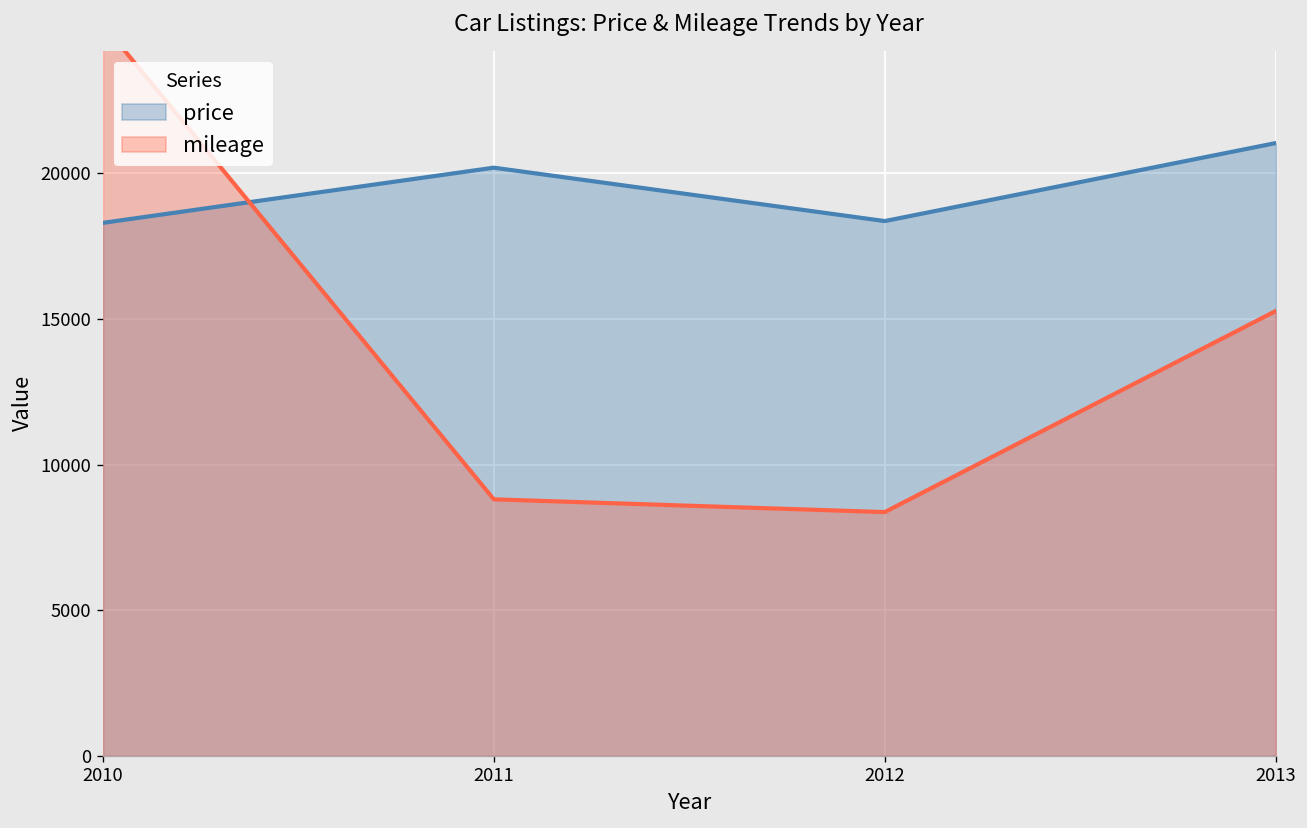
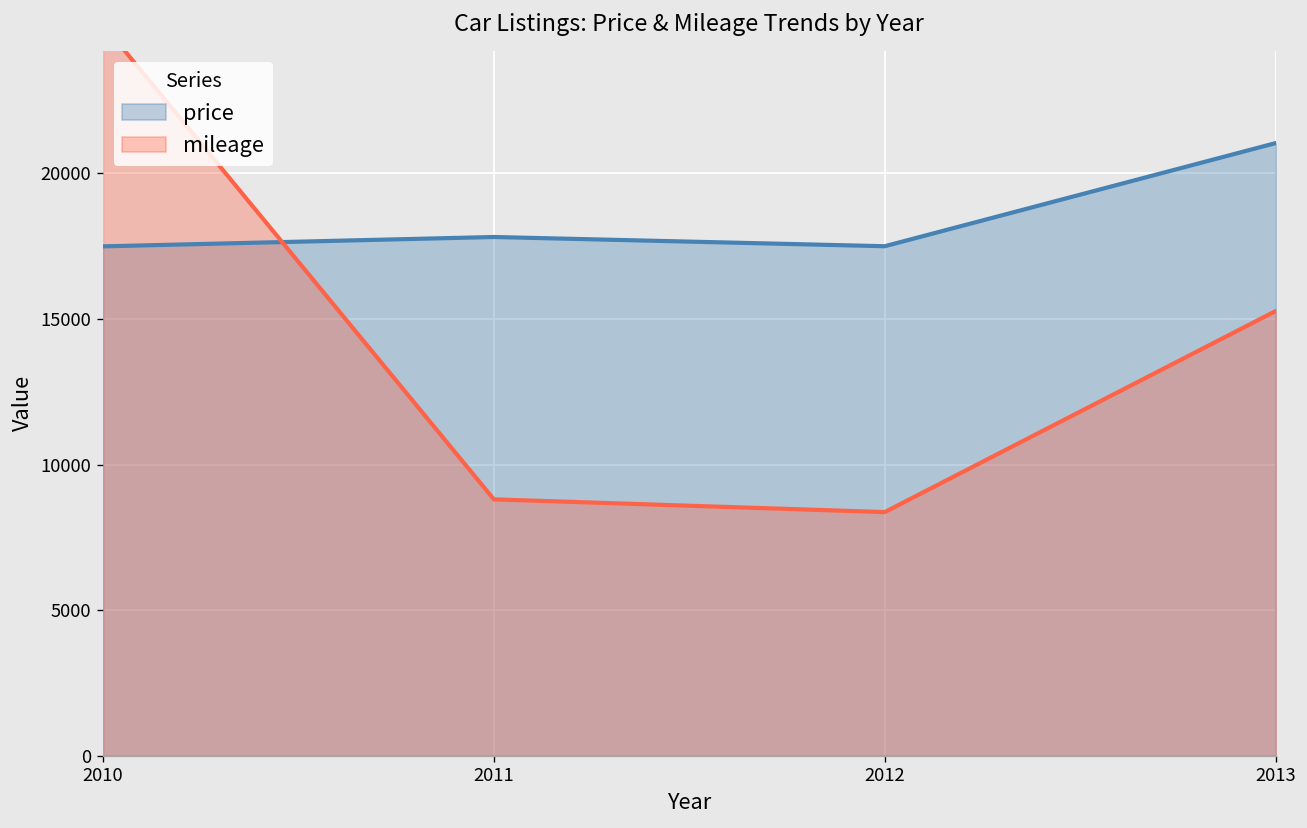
  {
    "price": {
-     "2010": 18300,
-     "2011": 20200,
-     "2012": 18400,
+     "2010": 17500,
+     "2011": 17800,
+     "2012": 17500,
      "2013": 21000
    },
    "mileage": {
      "2011": 8800,
      "2012": 8400,
      "2013": 15300
    }
  }
